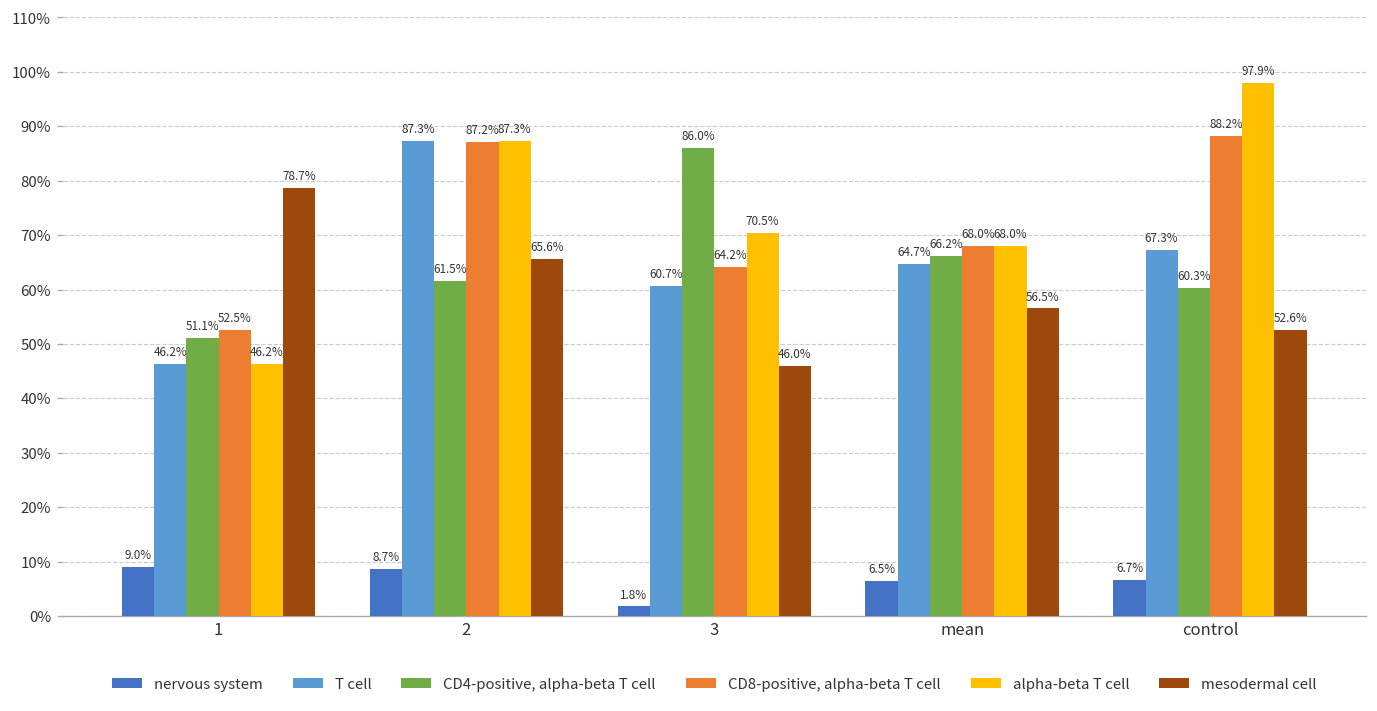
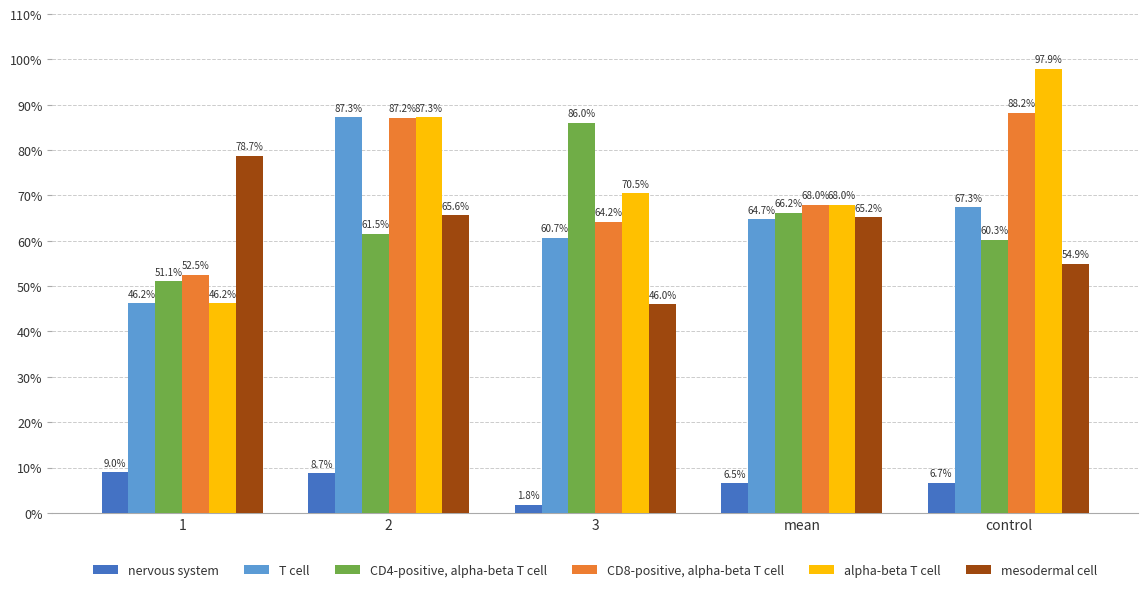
  {
    "CD4-positive, alpha-beta T cell": {
      "1": "51.1%",
      "2": "61.5%",
      "3": "86.0%",
      "mean": "66.2%",
      "control": "60.3%"
    },
    "CD8-positive, alpha-beta T cell": {
      "1": "52.5%",
      "2": "87.2%",
      "3": "64.2%",
      "mean": "68.0%",
      "control": "88.2%"
    },
    "alpha-beta T cell": {
      "1": "46.2%",
      "2": "87.3%",
      "3": "70.5%",
      "mean": "68.0%",
      "control": "97.9%"
    },
    "mesodermal cell": {
      "1": "78.7%",
      "2": "65.6%",
      "3": "46.0%",
-     "mean": "56.5%",
-     "control": "52.6%"
+     "mean": "65.2%",
+     "control": "54.9%"
    }
  }
